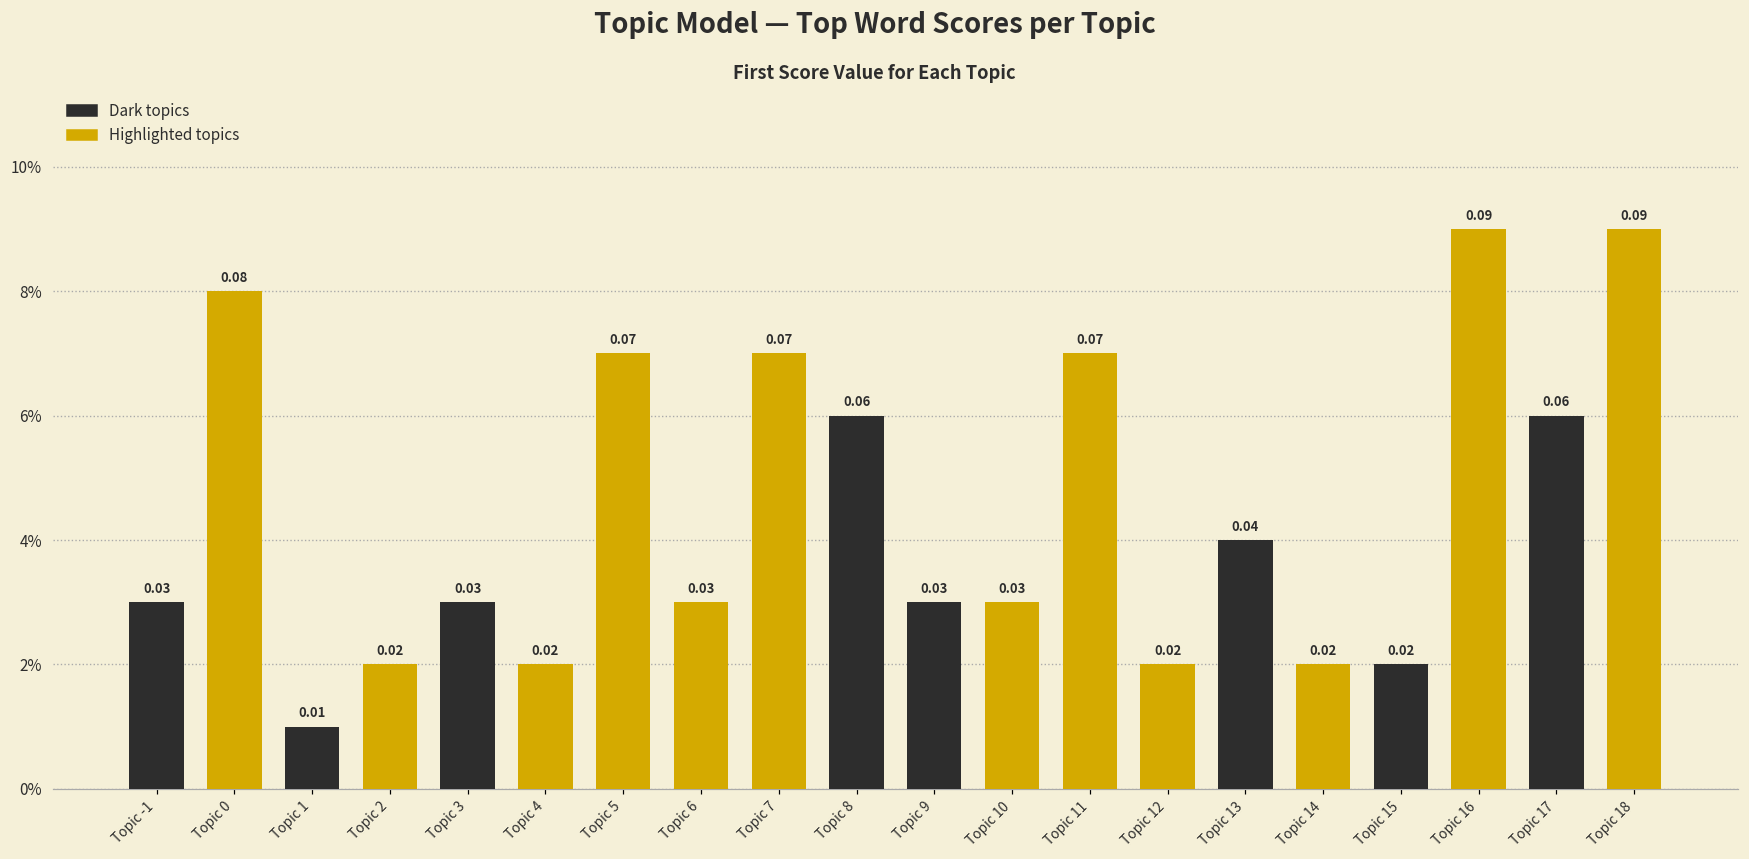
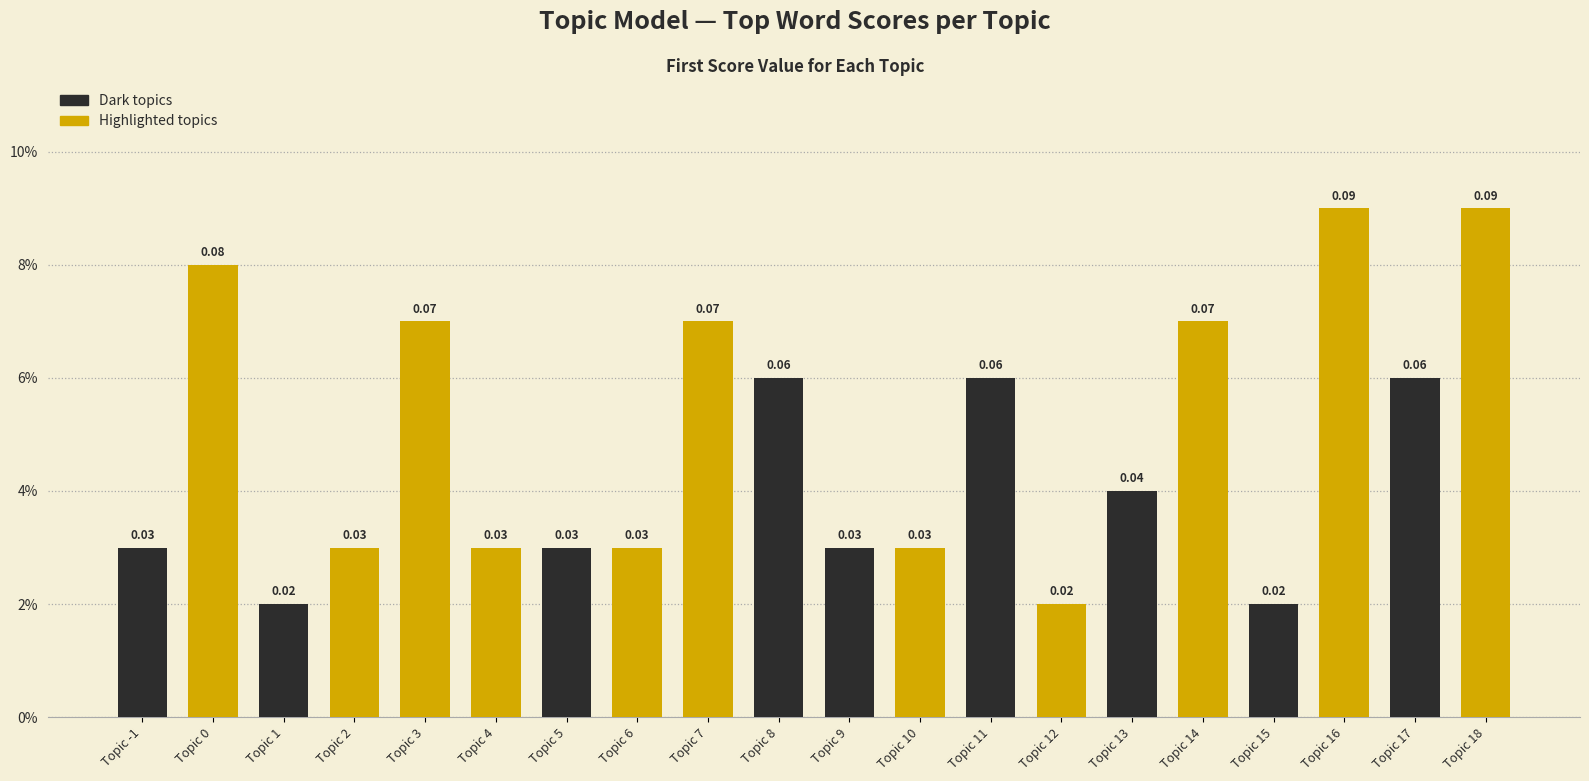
  {
    "Topic -1": 0.03,
    "Topic 0": 0.08,
-   "Topic 1": 0.01,
-   "Topic 2": 0.02,
-   "Topic 3": 0.03,
-   "Topic 4": 0.02,
-   "Topic 5": 0.07,
+   "Topic 1": 0.02,
+   "Topic 2": 0.03,
+   "Topic 3": 0.07,
+   "Topic 4": 0.03,
+   "Topic 5": 0.03,
    "Topic 6": 0.03,
    "Topic 7": 0.07,
    "Topic 8": 0.06,
    "Topic 9": 0.03,
    "Topic 10": 0.03,
-   "Topic 11": 0.07,
+   "Topic 11": 0.06,
    "Topic 12": 0.02,
    "Topic 13": 0.04,
-   "Topic 14": 0.02,
+   "Topic 14": 0.07,
    "Topic 15": 0.02,
    "Topic 16": 0.09,
    "Topic 17": 0.06,
    "Topic 18": 0.09
  }
